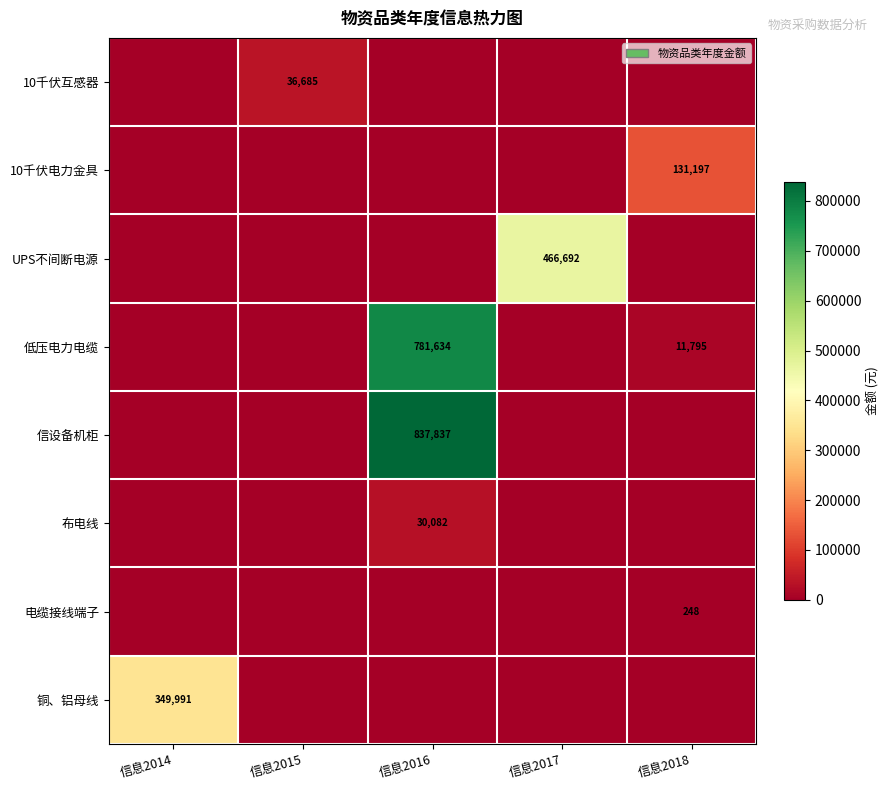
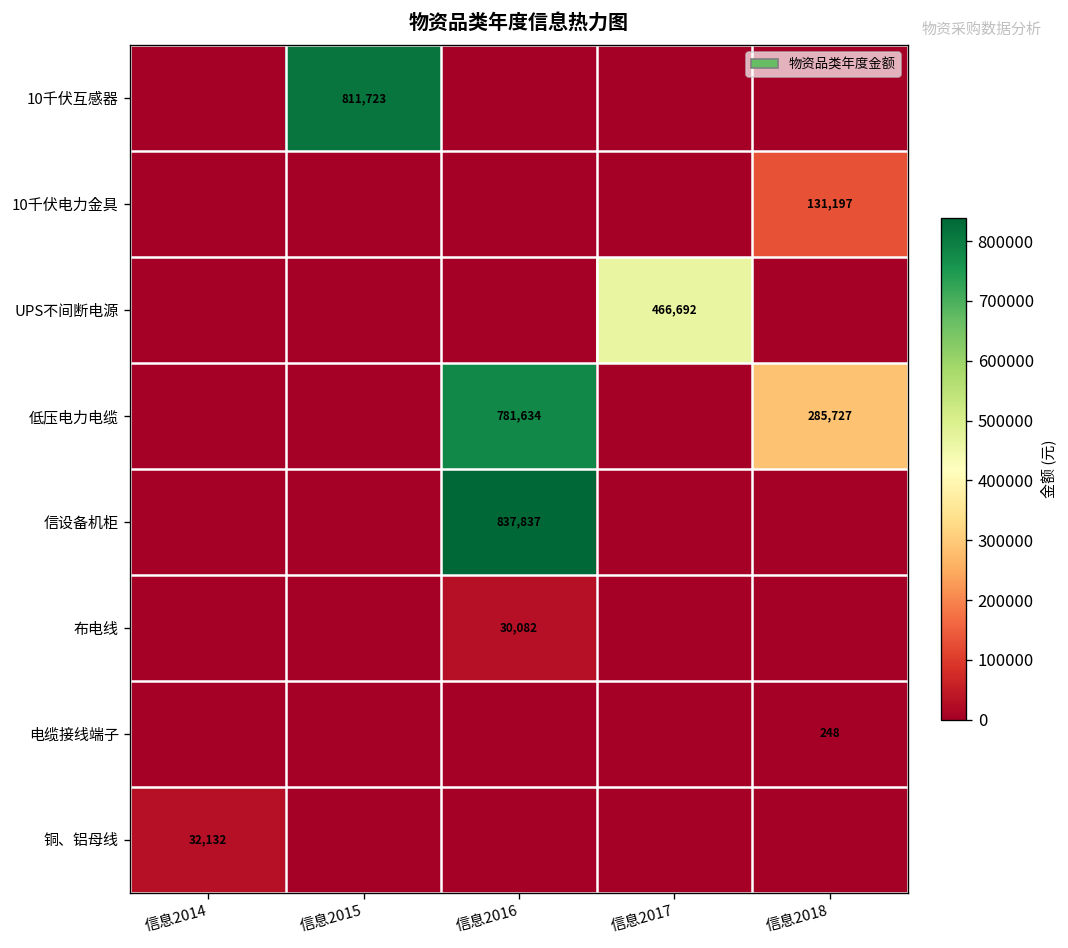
  {
    "10千伏互感器": {
-     "信息2015": "36,685"
+     "信息2015": "811,723"
    },
    "10千伏电力金具": {
      "信息2018": "131,197"
    },
    "UPS不间断电源": {
      "信息2017": "466,692"
    },
    "低压电力电缆": {
      "信息2016": "781,634",
-     "信息2018": "11,795"
+     "信息2018": "285,727"
    },
    "信设备机柜": {
      "信息2016": "837,837"
    },
    "布电线": {
      "信息2016": "30,082"
    },
    "电缆接线端子": {
      "信息2018": "248"
    },
    "铜、铝母线": {
-     "信息2014": "349,991"
+     "信息2014": "32,132"
    }
  }
